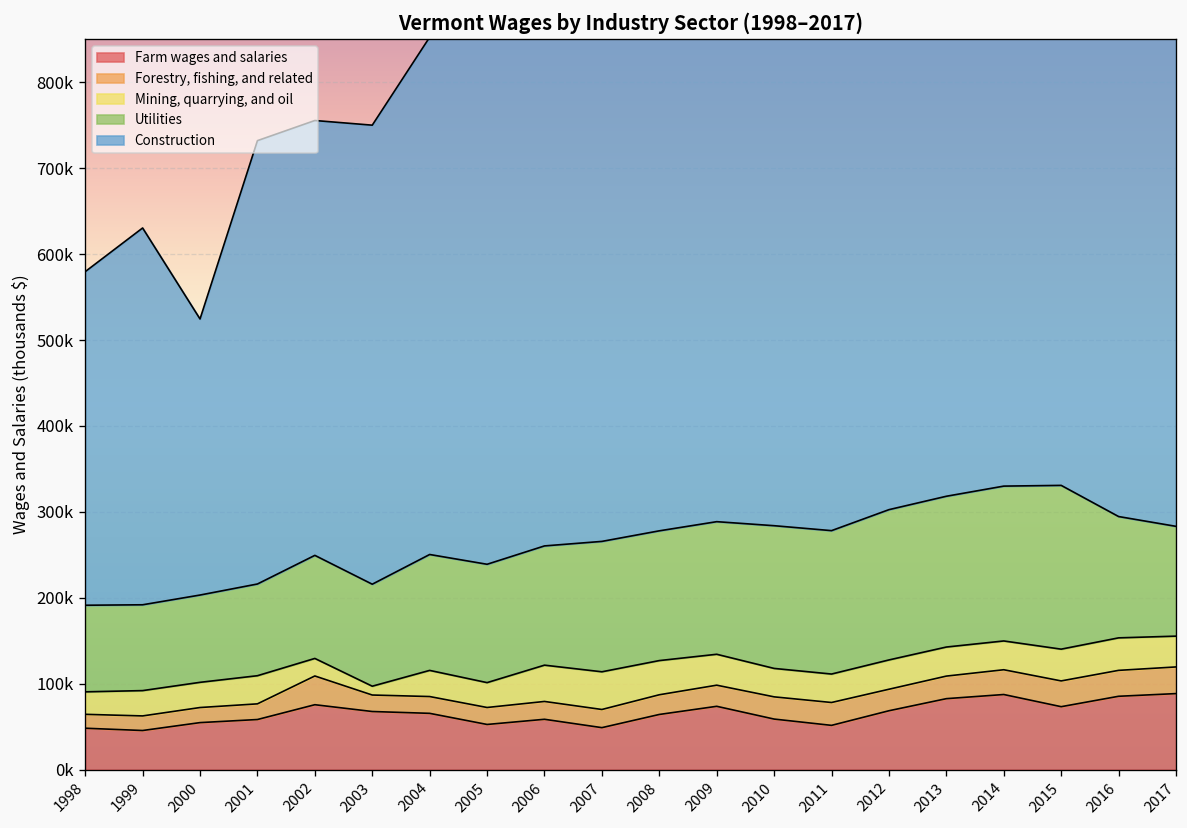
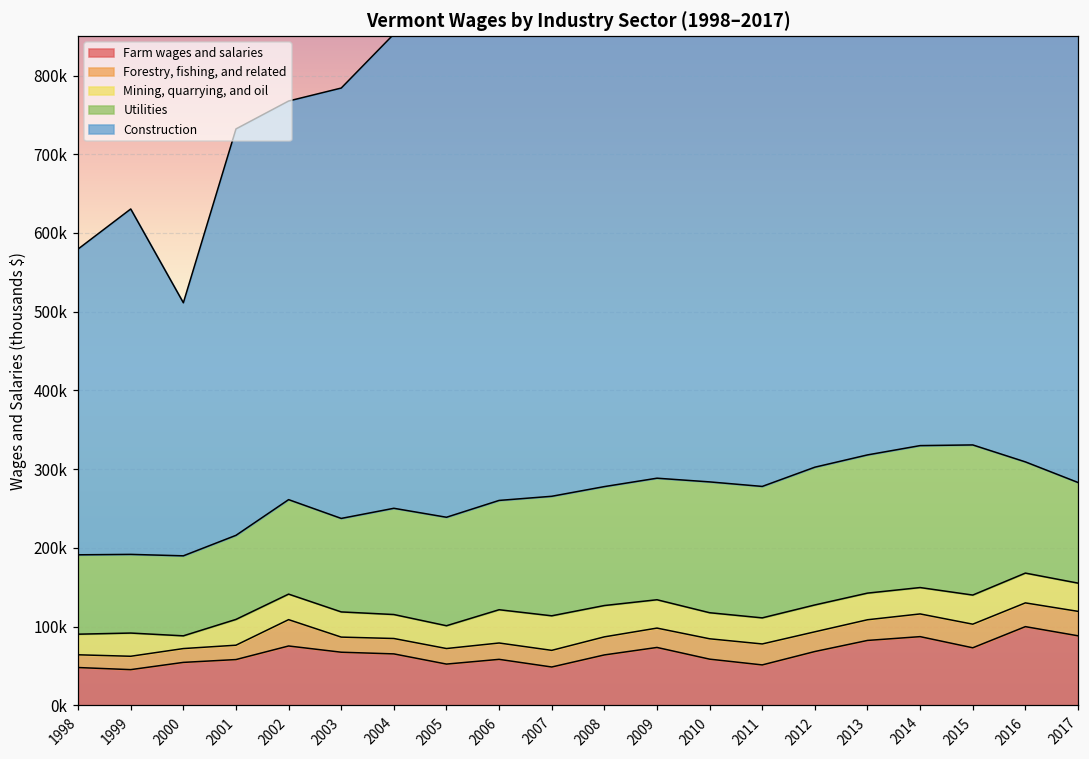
  {
    "Farm wages and salaries": {
      "1998": 50000,
      "1999": 50000,
      "2000": 50000,
      "2001": 60000,
      "2002": 80000,
      "2003": 70000,
      "2004": 70000,
      "2005": 50000,
      "2006": 60000,
      "2007": 50000,
      "2008": 60000,
      "2009": 70000,
      "2010": 60000,
      "2011": 50000,
      "2012": 70000,
      "2013": 80000,
      "2014": 90000,
      "2015": 70000,
-     "2016": 90000,
+     "2016": 100000,
      "2017": 90000
    },
    "Forestry, fishing, and related": {
      "1998": 20000,
      "1999": 20000,
      "2000": 20000,
      "2001": 20000,
      "2002": 30000,
      "2003": 20000,
      "2004": 20000,
      "2005": 20000,
      "2006": 20000,
      "2007": 20000,
      "2008": 20000,
      "2009": 20000,
      "2010": 30000,
      "2011": 30000,
      "2012": 30000,
      "2013": 30000,
      "2014": 30000,
      "2015": 30000,
      "2016": 30000,
      "2017": 30000
    },
    "Mining, quarrying, and oil": {
      "1998": 30000,
      "1999": 30000,
-     "2000": 30000,
+     "2000": 20000,
      "2001": 30000,
-     "2002": 20000,
-     "2003": 10000,
+     "2002": 30000,
+     "2003": 30000,
      "2004": 30000,
      "2005": 30000,
      "2006": 40000,
      "2007": 40000,
      "2008": 40000,
      "2009": 40000,
      "2010": 30000,
      "2011": 30000,
      "2012": 30000,
      "2013": 30000,
      "2014": 30000,
      "2015": 40000,
      "2016": 40000,
      "2017": 40000
    },
    "Utilities": {
      "1998": 100000,
      "1999": 100000,
      "2000": 100000,
      "2001": 110000,
      "2002": 120000,
      "2003": 120000,
      "2004": 130000,
      "2005": 140000,
      "2006": 140000,
      "2007": 150000,
      "2008": 150000,
      "2009": 150000,
      "2010": 170000,
      "2011": 170000,
      "2012": 170000,
      "2013": 180000,
      "2014": 180000,
      "2015": 190000,
      "2016": 140000,
      "2017": 130000
    },
    "Construction": {
      "1998": 390000,
      "1999": 440000,
      "2000": 320000,
-     "2003": 530000,
+     "2003": 550000,
      "2004": 600000
    }
  }
